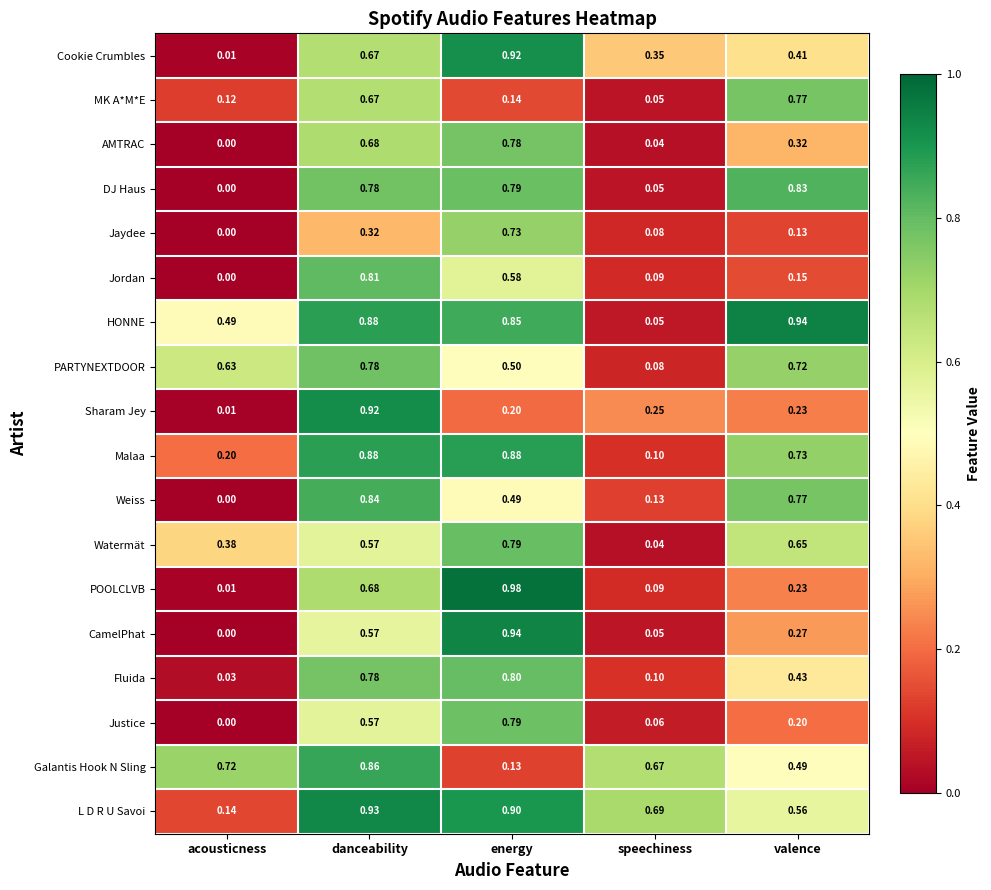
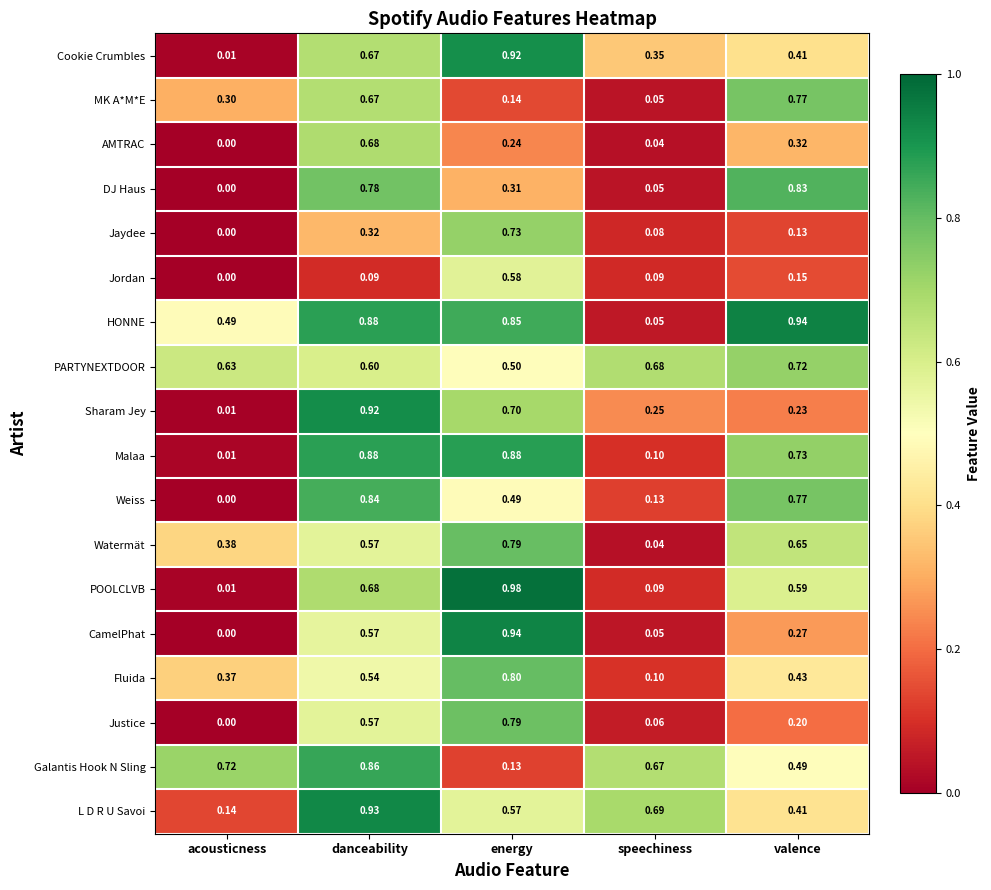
  {
    "Cookie Crumbles": {
      "acousticness": 0.01,
      "danceability": 0.67,
      "energy": 0.92,
      "speechiness": 0.35,
      "valence": 0.41
    },
    "MK A*M*E": {
-     "acousticness": 0.12,
+     "acousticness": 0.30,
      "danceability": 0.67,
      "energy": 0.14,
      "speechiness": 0.05,
      "valence": 0.77
    },
    "AMTRAC": {
      "acousticness": 0.00,
      "danceability": 0.68,
-     "energy": 0.78,
+     "energy": 0.24,
      "speechiness": 0.04,
      "valence": 0.32
    },
    "DJ Haus": {
      "acousticness": 0.00,
      "danceability": 0.78,
-     "energy": 0.79,
+     "energy": 0.31,
      "speechiness": 0.05,
      "valence": 0.83
    },
    "Jaydee": {
      "acousticness": 0.00,
      "danceability": 0.32,
      "energy": 0.73,
      "speechiness": 0.08,
      "valence": 0.13
    },
    "Jordan": {
      "acousticness": 0.00,
-     "danceability": 0.81,
+     "danceability": 0.09,
      "energy": 0.58,
      "speechiness": 0.09,
      "valence": 0.15
    },
    "HONNE": {
      "acousticness": 0.49,
      "danceability": 0.88,
      "energy": 0.85,
      "speechiness": 0.05,
      "valence": 0.94
    },
    "PARTYNEXTDOOR": {
      "acousticness": 0.63,
-     "danceability": 0.78,
+     "danceability": 0.60,
      "energy": 0.50,
-     "speechiness": 0.08,
+     "speechiness": 0.68,
      "valence": 0.72
    },
    "Sharam Jey": {
      "acousticness": 0.01,
      "danceability": 0.92,
-     "energy": 0.20,
+     "energy": 0.70,
      "speechiness": 0.25,
      "valence": 0.23
    },
    "Malaa": {
-     "acousticness": 0.20,
+     "acousticness": 0.01,
      "danceability": 0.88,
      "energy": 0.88,
      "speechiness": 0.10,
      "valence": 0.73
    },
    "Weiss": {
      "acousticness": 0.00,
      "danceability": 0.84,
      "energy": 0.49,
      "speechiness": 0.13,
      "valence": 0.77
    },
    "Watermät": {
      "acousticness": 0.38,
      "danceability": 0.57,
      "energy": 0.79,
      "speechiness": 0.04,
      "valence": 0.65
    },
    "POOLCLVB": {
      "acousticness": 0.01,
      "danceability": 0.68,
      "energy": 0.98,
      "speechiness": 0.09,
-     "valence": 0.23
+     "valence": 0.59
    },
    "CamelPhat": {
      "acousticness": 0.00,
      "danceability": 0.57,
      "energy": 0.94,
      "speechiness": 0.05,
      "valence": 0.27
    },
    "Fluida": {
-     "acousticness": 0.03,
-     "danceability": 0.78,
+     "acousticness": 0.37,
+     "danceability": 0.54,
      "energy": 0.80,
      "speechiness": 0.10,
      "valence": 0.43
    },
    "Justice": {
      "acousticness": 0.00,
      "danceability": 0.57,
      "energy": 0.79,
      "speechiness": 0.06,
      "valence": 0.20
    },
    "Galantis Hook N Sling": {
      "acousticness": 0.72,
      "danceability": 0.86,
      "energy": 0.13,
      "speechiness": 0.67,
      "valence": 0.49
    },
    "L D R U Savoi": {
      "acousticness": 0.14,
      "danceability": 0.93,
-     "energy": 0.90,
+     "energy": 0.57,
      "speechiness": 0.69,
-     "valence": 0.56
+     "valence": 0.41
    }
  }
